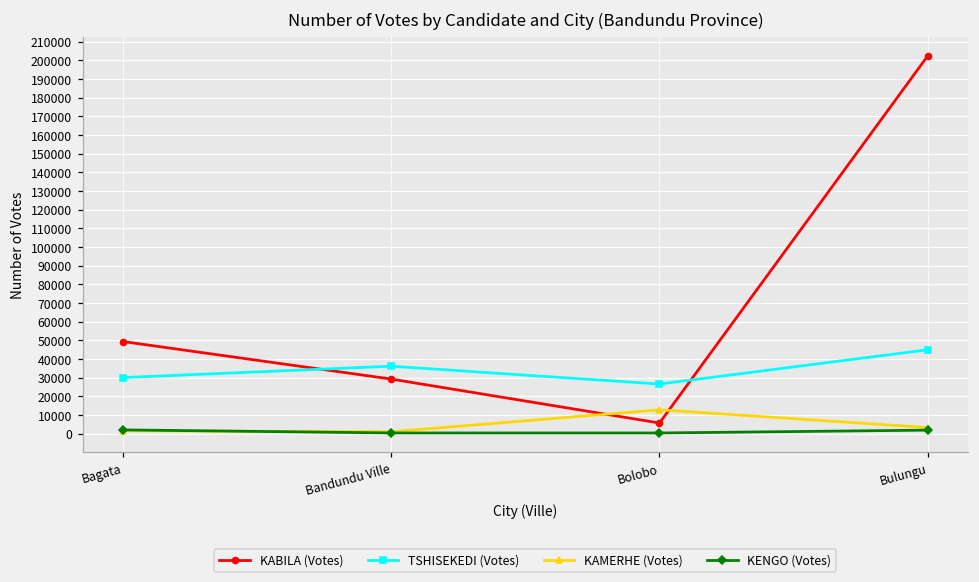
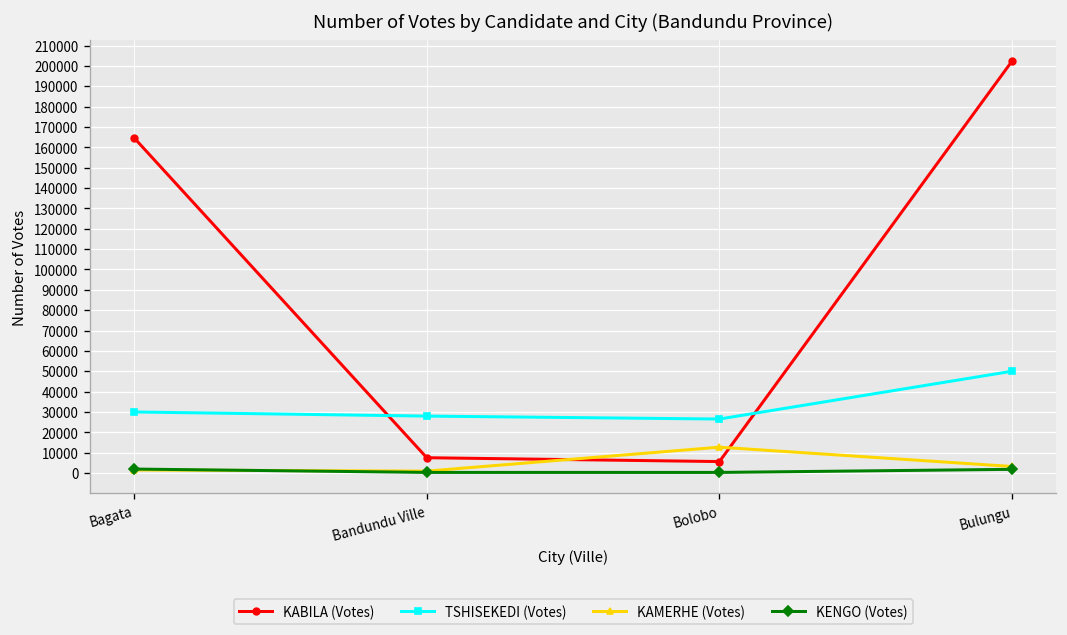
  {
    "KABILA (Votes)": {
-     "Bagata": 49000,
-     "Bandundu Ville": 29000,
+     "Bagata": 165000,
+     "Bandundu Ville": 8000,
      "Bolobo": 6000,
      "Bulungu": 202000
    },
    "TSHISEKEDI (Votes)": {
      "Bagata": 30000,
-     "Bandundu Ville": 36000,
+     "Bandundu Ville": 28000,
      "Bolobo": 27000,
-     "Bulungu": 45000
+     "Bulungu": 50000
    },
    "KAMERHE (Votes)": {
      "Bolobo": 13000
    },
    "KENGO (Votes)": {
      "Bolobo": 0
    }
  }
